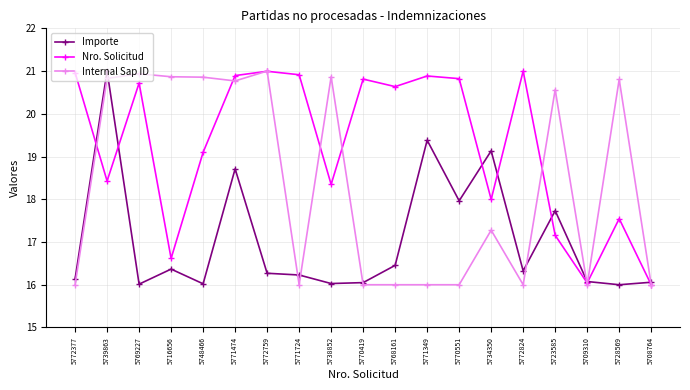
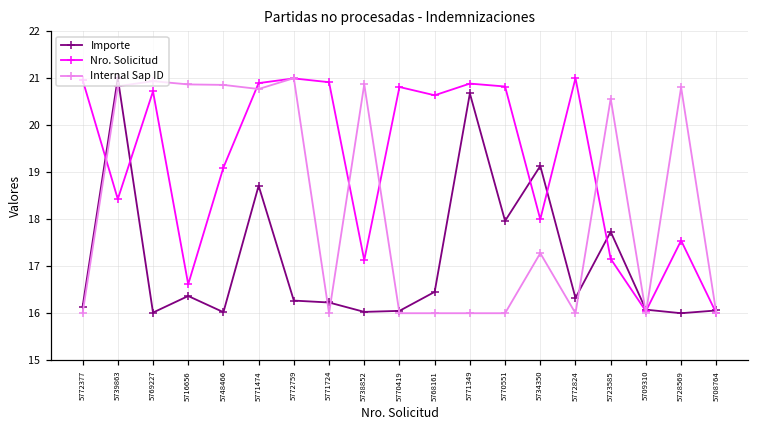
  {
    "Importe": {
      "5772377": 16.1,
      "5769227": 16.0,
      "5716656": 16.4,
      "5748466": 16.0,
      "5771474": 18.7,
      "5772759": 16.3,
      "5771724": 16.2,
      "5738852": 16.0,
      "5768161": 16.5,
-     "5771349": 19.4,
+     "5771349": 20.7,
      "5770551": 18.0,
      "5734350": 19.1,
      "5772824": 16.3,
      "5723585": 17.7,
      "5728569": 16.0
    },
    "Nro. Solicitud": {
      "5739863": 18.4,
      "5769227": 20.7,
      "5716656": 16.6,
      "5748466": 19.1,
      "5771474": 20.9,
      "5771724": 20.9,
-     "5738852": 18.3,
+     "5738852": 17.1,
      "5770419": 20.8,
      "5768161": 20.6,
      "5771349": 20.9,
      "5770551": 20.8,
      "5734350": 18.0,
      "5772824": 21.0,
      "5723585": 17.2,
      "5728569": 17.5
    },
    "Internal Sap ID": {
      "5772377": 16.0,
      "5716656": 20.9,
      "5748466": 20.9,
      "5771474": 20.8,
      "5771724": 16.0,
      "5738852": 20.9,
      "5768161": 16.0,
      "5771349": 16.0,
      "5770551": 16.0,
      "5734350": 17.3,
      "5772824": 16.0,
      "5723585": 20.6,
      "5728569": 20.8
    }
  }
